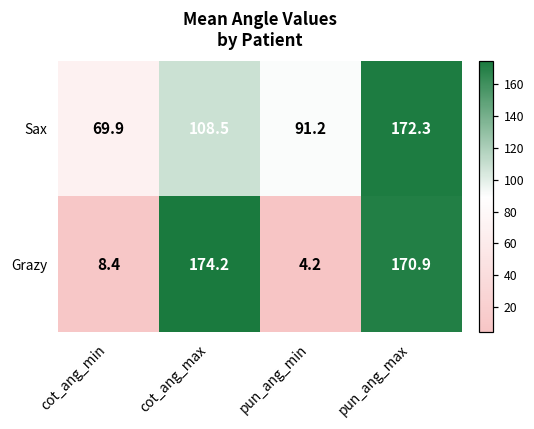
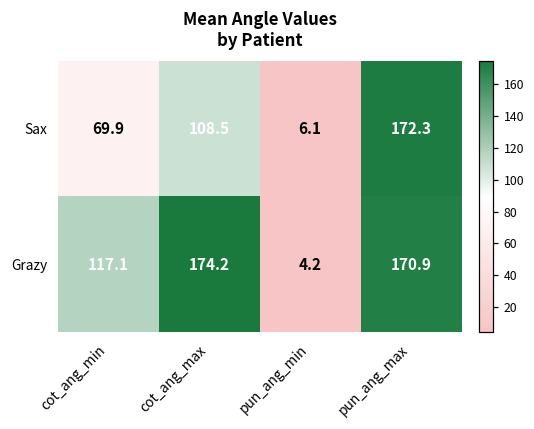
  {
    "Sax": {
      "cot_ang_min": 69.9,
      "cot_ang_max": 108.5,
-     "pun_ang_min": 91.2,
+     "pun_ang_min": 6.1,
      "pun_ang_max": 172.3
    },
    "Grazy": {
-     "cot_ang_min": 8.4,
+     "cot_ang_min": 117.1,
      "cot_ang_max": 174.2,
      "pun_ang_min": 4.2,
      "pun_ang_max": 170.9
    }
  }
